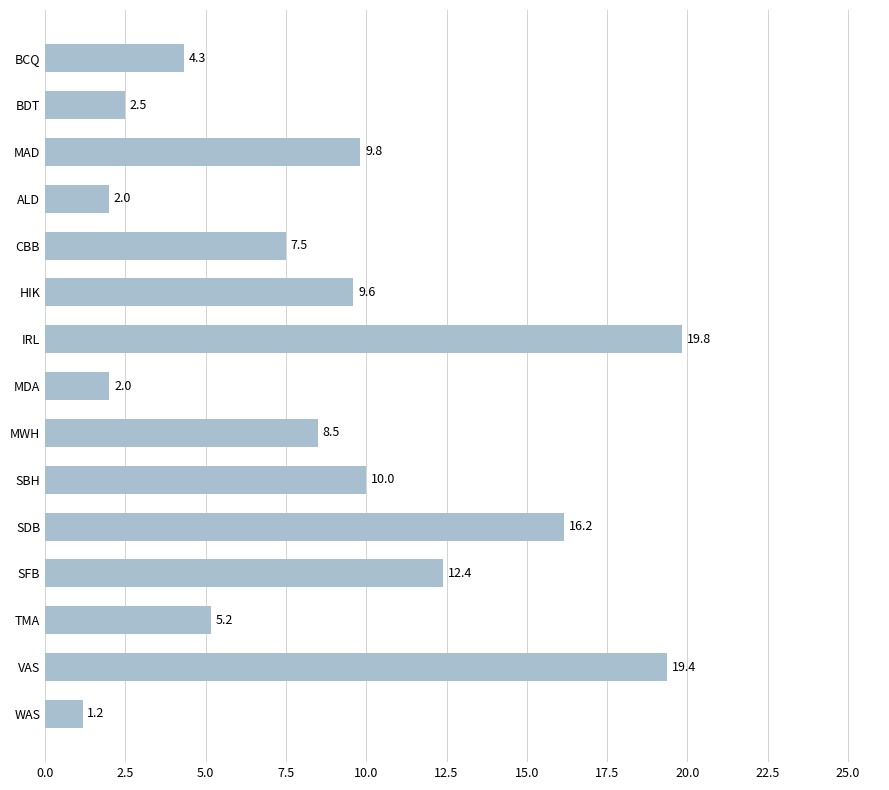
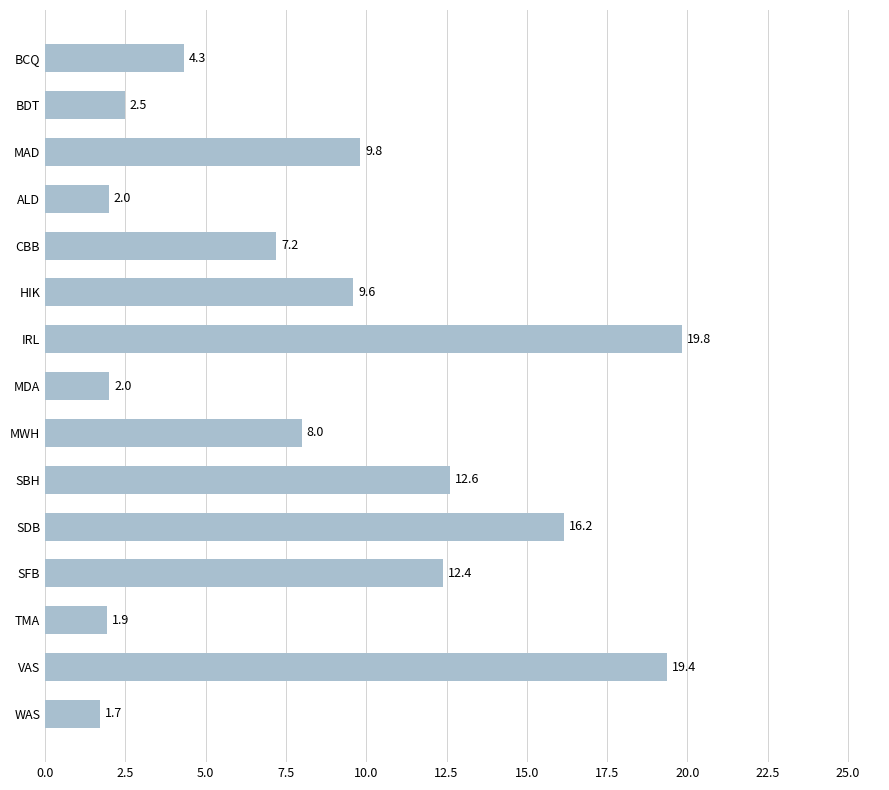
  {
    "BCQ": 4.3,
    "BDT": 2.5,
    "MAD": 9.8,
    "ALD": 2.0,
-   "CBB": 7.5,
+   "CBB": 7.2,
    "HIK": 9.6,
    "IRL": 19.8,
    "MDA": 2.0,
-   "MWH": 8.5,
-   "SBH": 10.0,
+   "MWH": 8.0,
+   "SBH": 12.6,
    "SDB": 16.2,
    "SFB": 12.4,
-   "TMA": 5.2,
+   "TMA": 1.9,
    "VAS": 19.4,
-   "WAS": 1.2
+   "WAS": 1.7
  }
